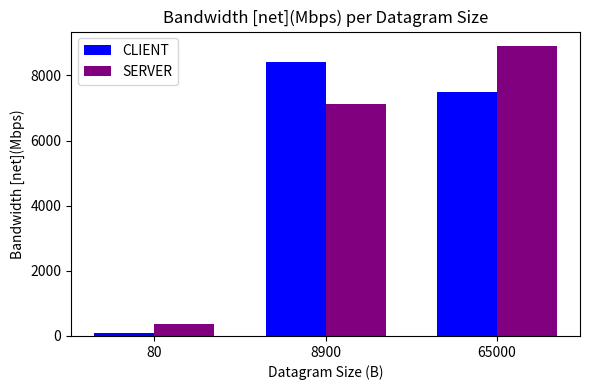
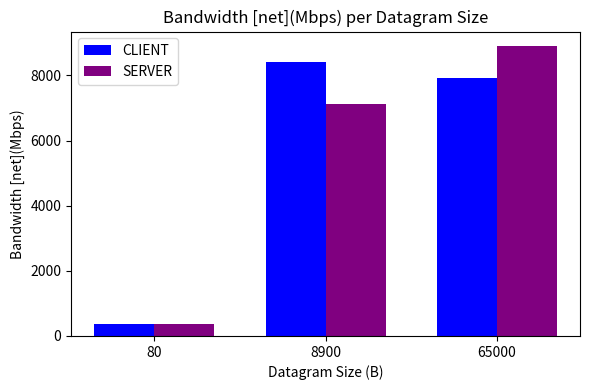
  {
    "CLIENT": {
-     "80": 100,
+     "80": 400,
      "8900": 8400,
-     "65000": 7500
+     "65000": 7900
    },
    "SERVER": {
      "80": 400,
      "8900": 7100,
      "65000": 8900
    }
  }
